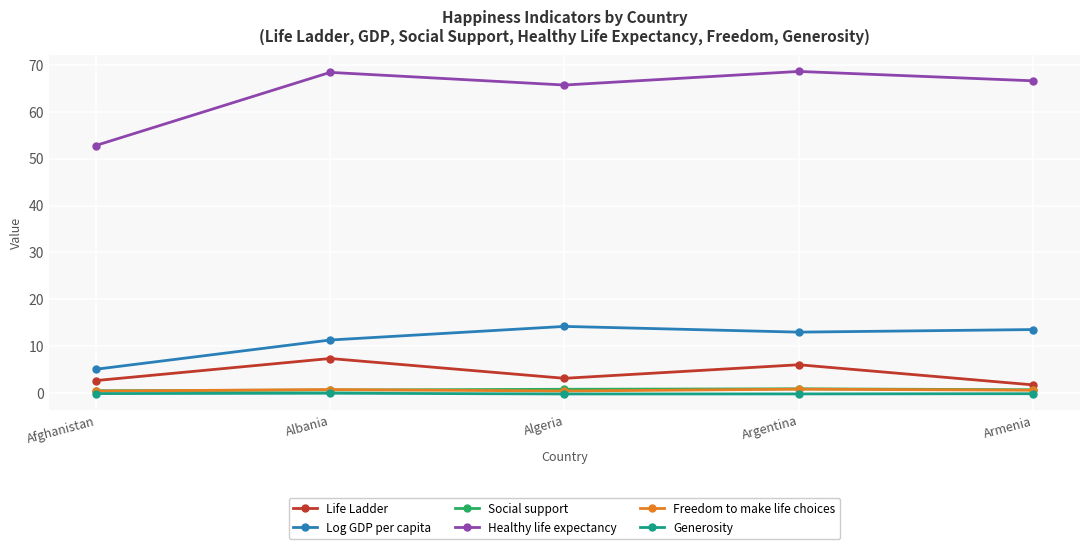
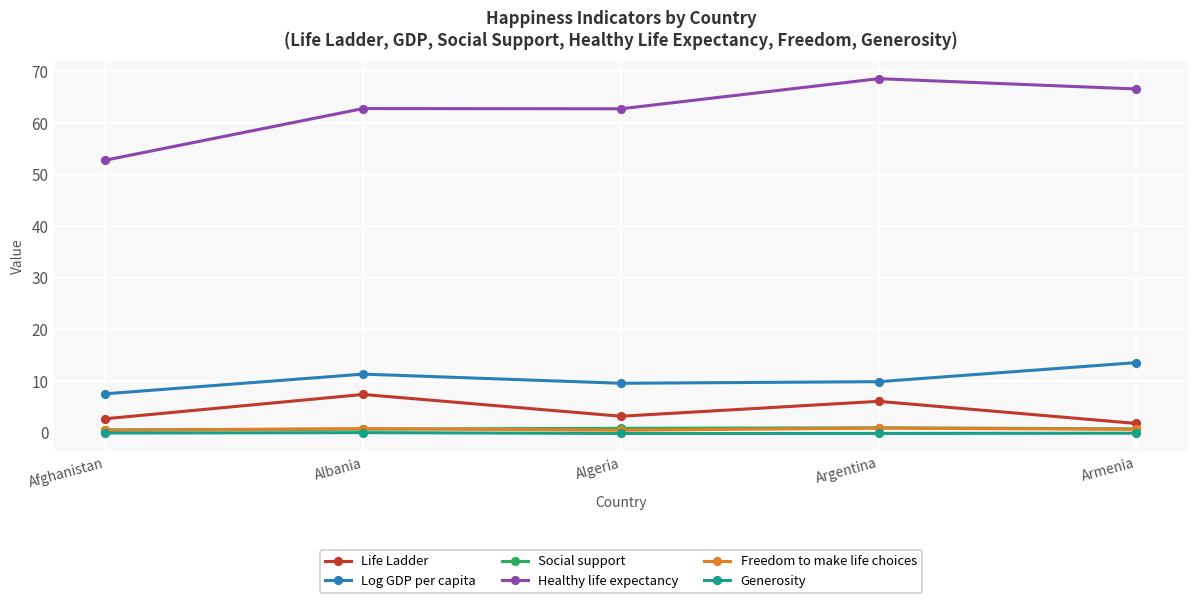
  {
    "Life Ladder": {
      "Afghanistan": 3,
      "Albania": 7,
      "Algeria": 3,
      "Argentina": 6,
      "Armenia": 2
    },
    "Log GDP per capita": {
-     "Afghanistan": 5,
+     "Afghanistan": 7,
      "Albania": 11,
-     "Algeria": 14,
-     "Argentina": 13,
+     "Algeria": 10,
+     "Argentina": 10,
      "Armenia": 14
    },
    "Healthy life expectancy": {
      "Afghanistan": 53,
-     "Albania": 68,
-     "Algeria": 66,
+     "Albania": 63,
+     "Algeria": 63,
      "Argentina": 69,
      "Armenia": 67
    }
  }
